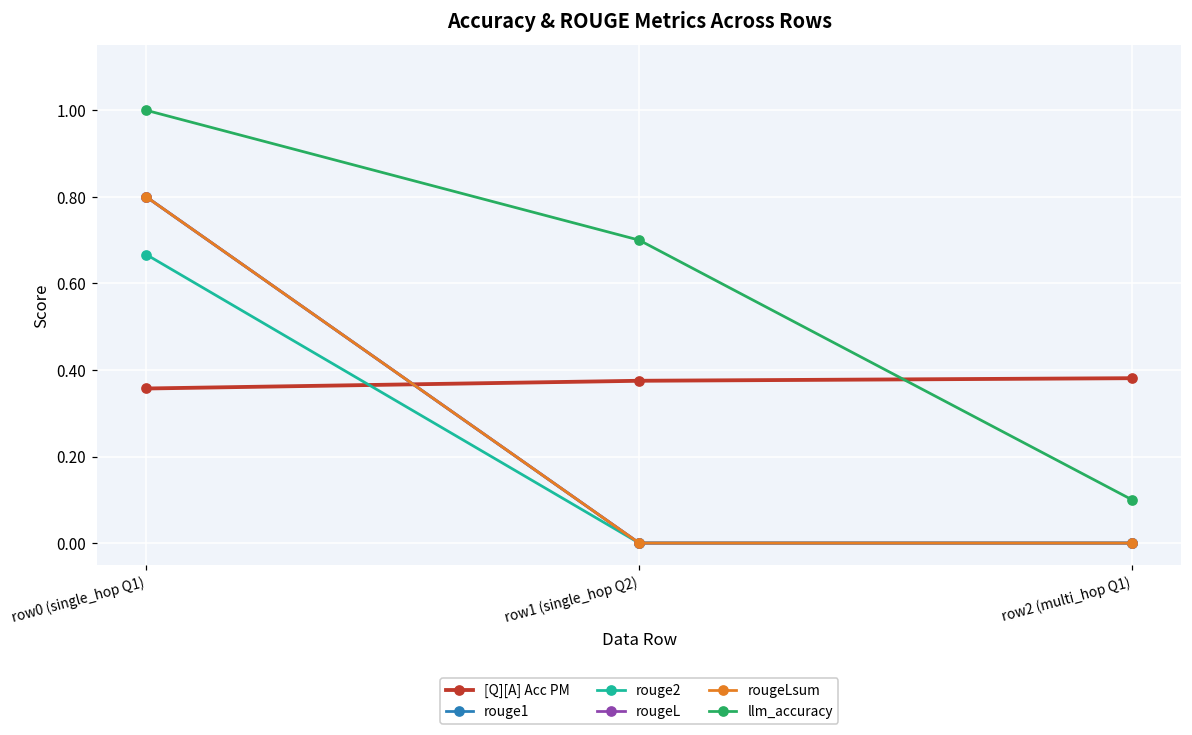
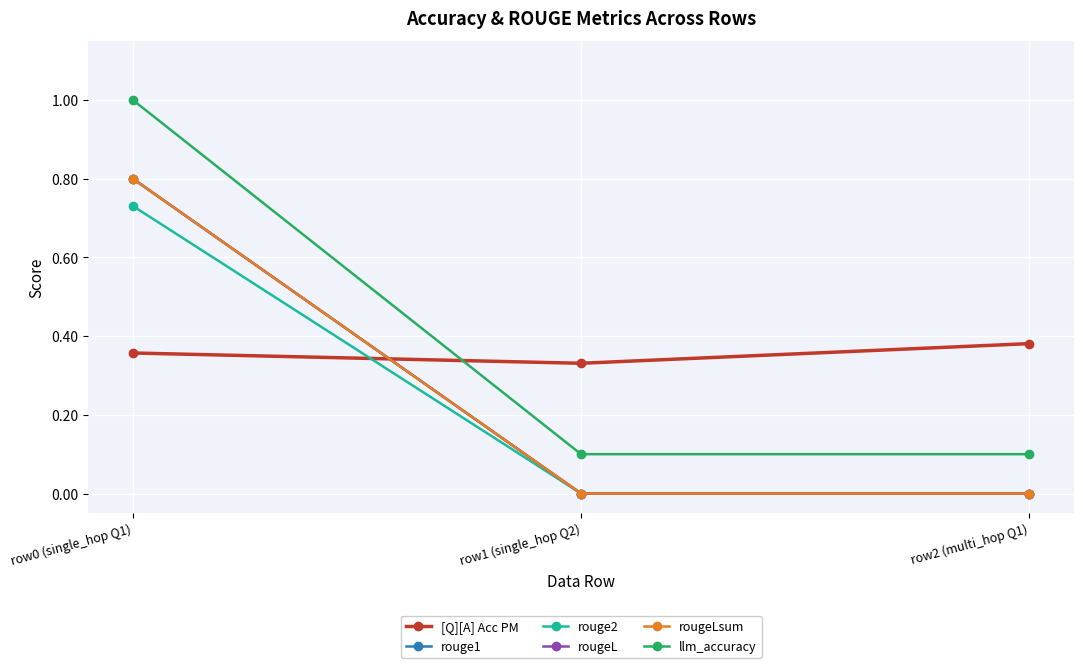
  {
    "[Q][A] Acc PM": {
      "row0 (single_hop Q1)": 0.36,
-     "row1 (single_hop Q2)": 0.38,
+     "row1 (single_hop Q2)": 0.33,
      "row2 (multi_hop Q1)": 0.38
    },
    "rougeLsum": {
      "row0 (single_hop Q1)": 0.80
    },
    "rouge2": {
-     "row0 (single_hop Q1)": 0.67
+     "row0 (single_hop Q1)": 0.73
    },
    "llm_accuracy": {
      "row0 (single_hop Q1)": 1.0,
-     "row1 (single_hop Q2)": 0.7,
+     "row1 (single_hop Q2)": 0.1,
      "row2 (multi_hop Q1)": 0.1
    }
  }
